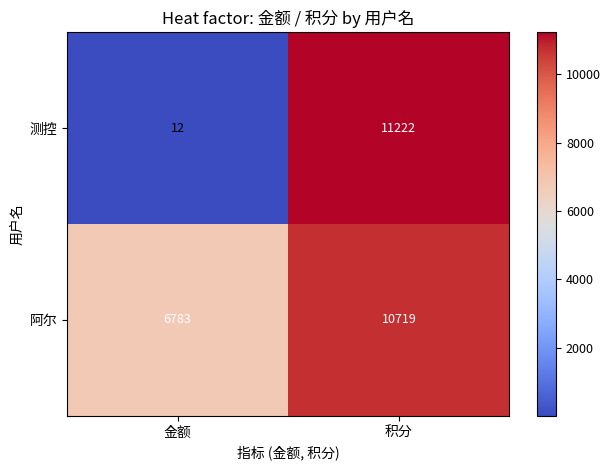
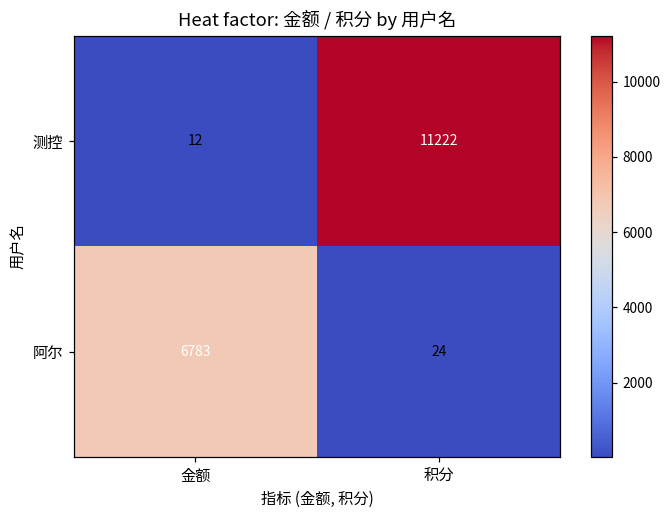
  {
    "测控": {
      "金额": 12,
      "积分": 11222
    },
    "阿尔": {
      "金额": 6783,
-     "积分": 10719
+     "积分": 24
    }
  }
